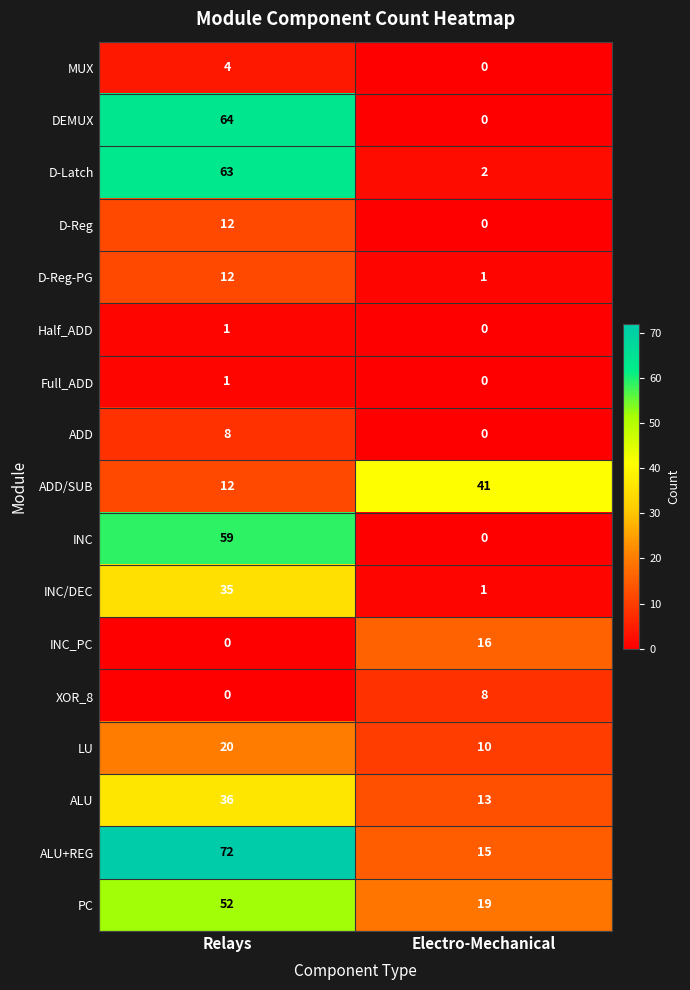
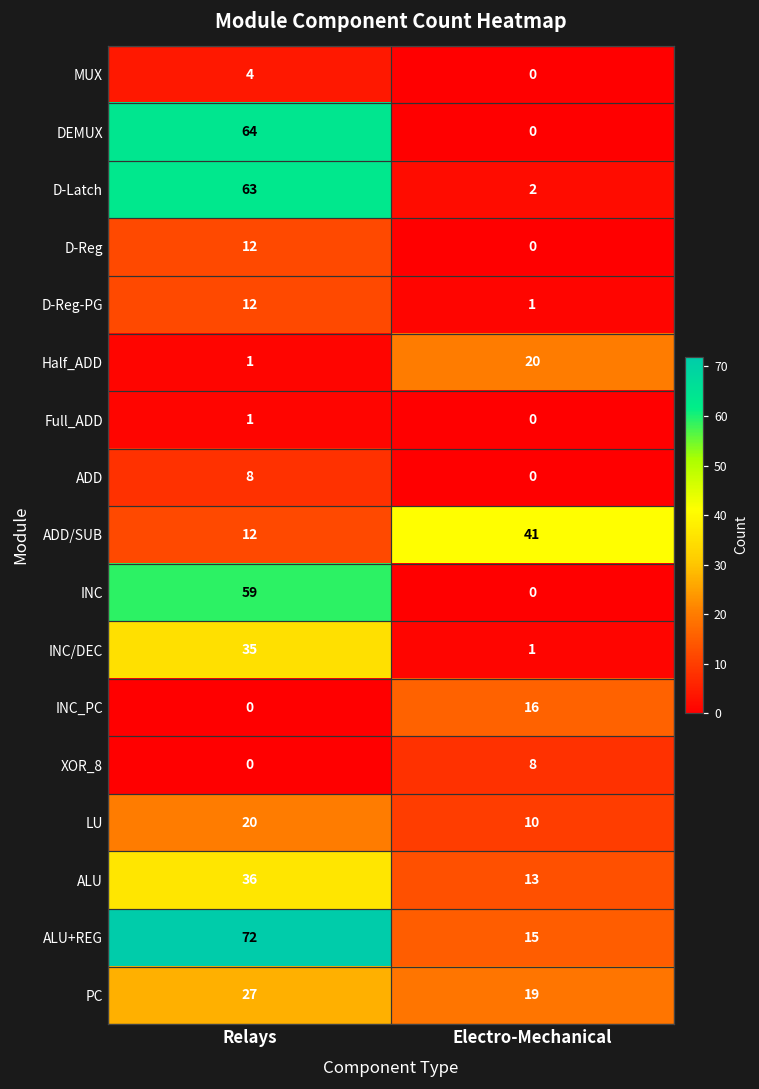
  {
    "MUX": {
      "Relays": 4,
      "Electro-Mechanical": 0
    },
    "DEMUX": {
      "Relays": 64,
      "Electro-Mechanical": 0
    },
    "D-Latch": {
      "Relays": 63,
      "Electro-Mechanical": 2
    },
    "D-Reg": {
      "Relays": 12,
      "Electro-Mechanical": 0
    },
    "D-Reg-PG": {
      "Relays": 12,
      "Electro-Mechanical": 1
    },
    "Half_ADD": {
      "Relays": 1,
-     "Electro-Mechanical": 0
+     "Electro-Mechanical": 20
    },
    "Full_ADD": {
      "Relays": 1,
      "Electro-Mechanical": 0
    },
    "ADD": {
      "Relays": 8,
      "Electro-Mechanical": 0
    },
    "ADD/SUB": {
      "Relays": 12,
      "Electro-Mechanical": 41
    },
    "INC": {
      "Relays": 59,
      "Electro-Mechanical": 0
    },
    "INC/DEC": {
      "Relays": 35,
      "Electro-Mechanical": 1
    },
    "INC_PC": {
      "Relays": 0,
      "Electro-Mechanical": 16
    },
    "XOR_8": {
      "Relays": 0,
      "Electro-Mechanical": 8
    },
    "LU": {
      "Relays": 20,
      "Electro-Mechanical": 10
    },
    "ALU": {
      "Relays": 36,
      "Electro-Mechanical": 13
    },
    "ALU+REG": {
      "Relays": 72,
      "Electro-Mechanical": 15
    },
    "PC": {
-     "Relays": 52,
+     "Relays": 27,
      "Electro-Mechanical": 19
    }
  }
